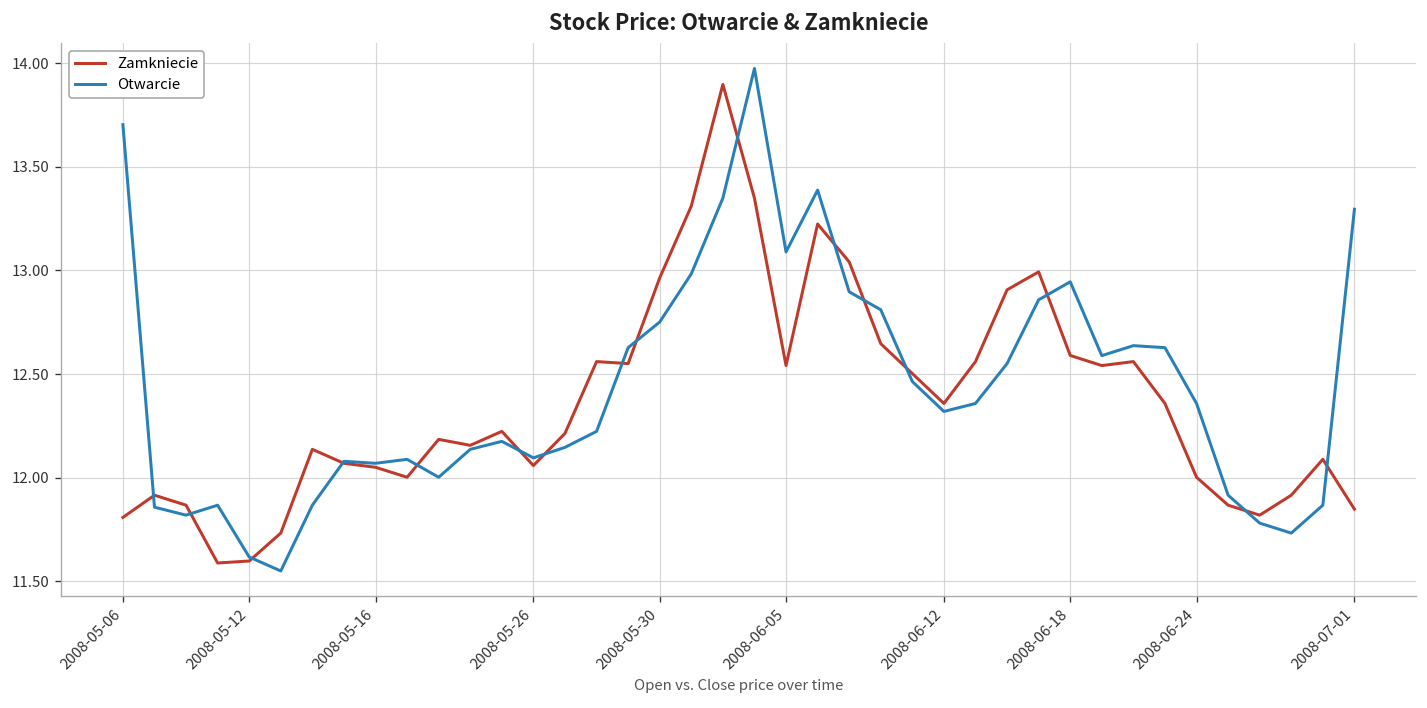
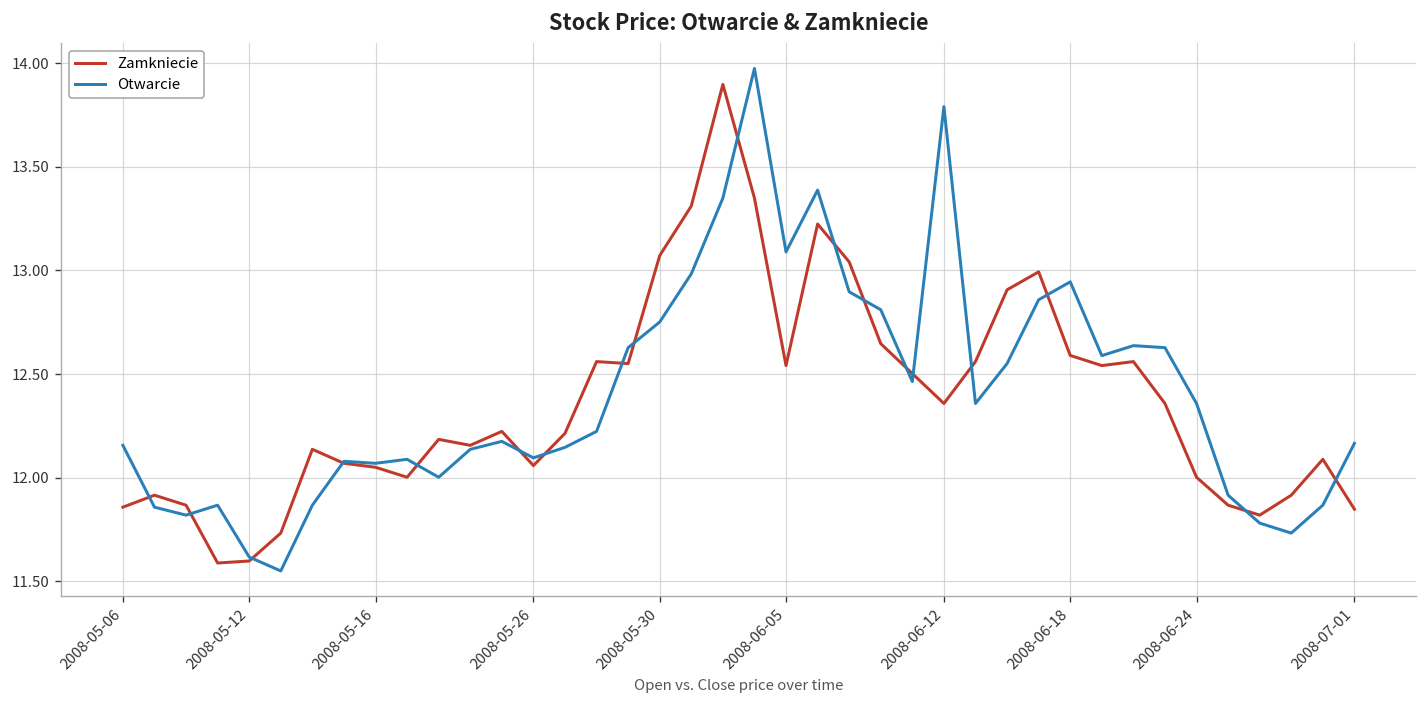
  {
    "Zamkniecie": {
-     "2008-05-06": 11.81,
+     "2008-05-06": 11.86,
      "2008-05-12": 11.60,
      "2008-05-16": 12.05,
      "2008-05-26": 12.06,
-     "2008-05-30": 12.96,
+     "2008-05-30": 13.07,
      "2008-06-05": 12.54,
      "2008-06-12": 12.36,
      "2008-06-18": 12.59,
      "2008-06-24": 12.00,
      "2008-07-01": 11.85
    },
    "Otwarcie": {
-     "2008-05-06": 13.70,
+     "2008-05-06": 12.16,
      "2008-05-12": 11.62,
      "2008-05-16": 12.07,
      "2008-05-26": 12.10,
      "2008-05-30": 12.75,
      "2008-06-05": 13.09,
-     "2008-06-12": 12.32,
+     "2008-06-12": 13.79,
      "2008-06-18": 12.95,
      "2008-06-24": 12.36,
-     "2008-07-01": 13.30
+     "2008-07-01": 12.17
    }
  }
